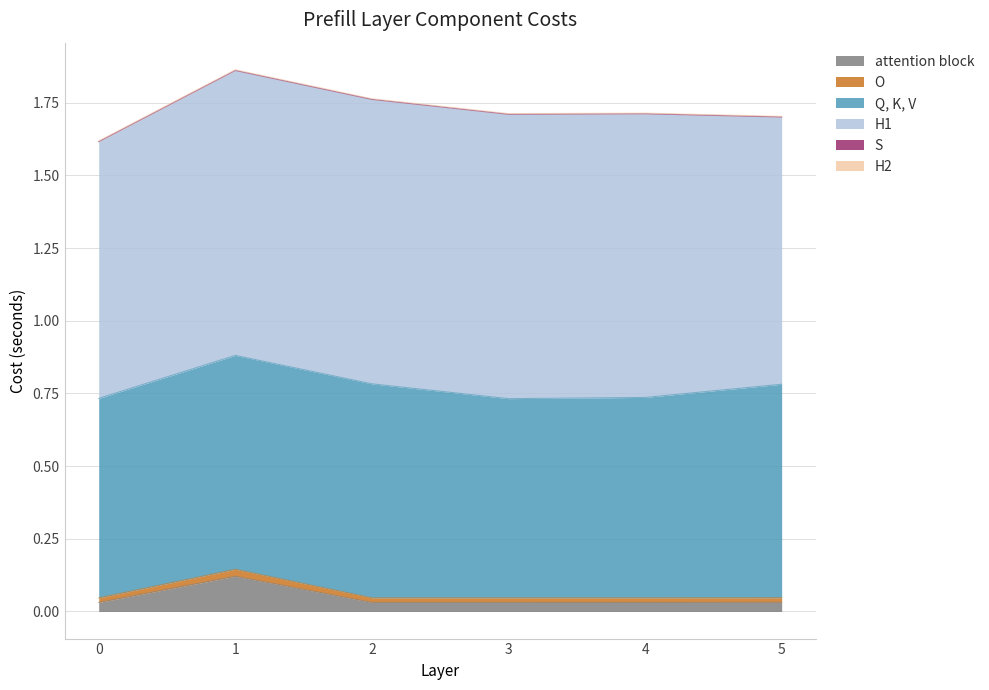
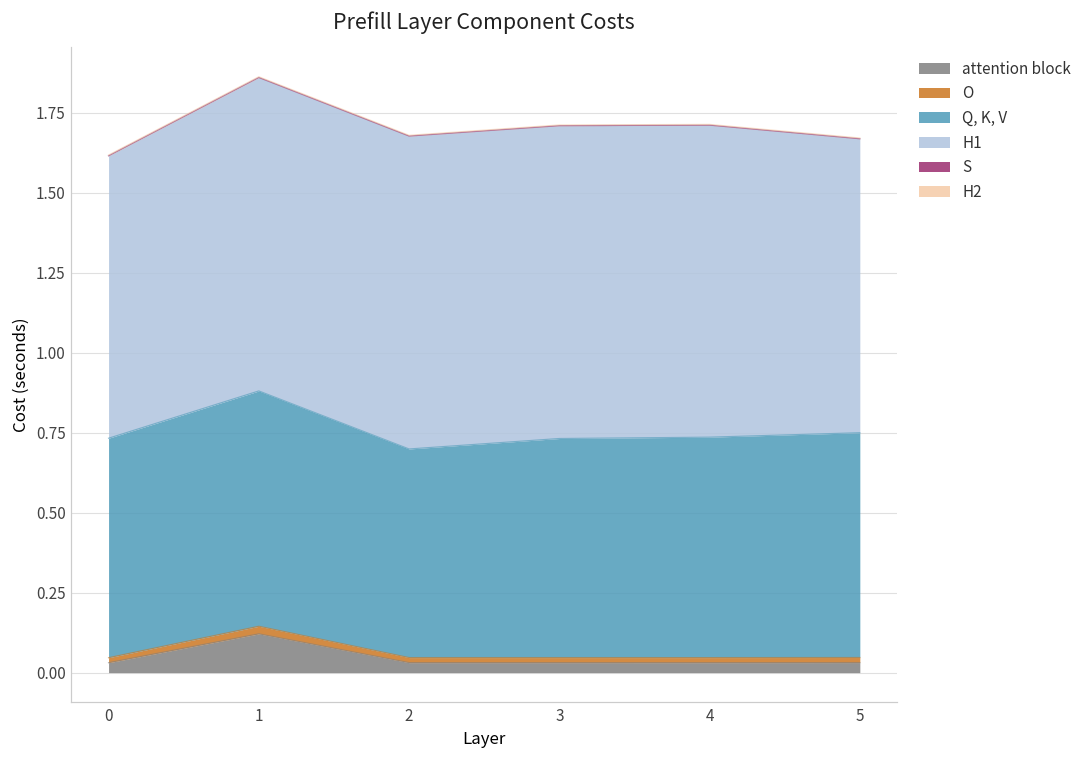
  {
    "attention block": {
      "0": 0.03,
      "1": 0.12,
      "2": 0.03,
      "3": 0.03,
      "4": 0.03,
      "5": 0.03
    },
    "O": {
      "0": 0.02,
      "1": 0.02,
      "2": 0.02,
      "3": 0.02,
      "4": 0.02,
      "5": 0.02
    },
    "Q, K, V": {
      "0": 0.69,
      "1": 0.74,
-     "2": 0.74,
+     "2": 0.65,
      "3": 0.68,
      "4": 0.69,
-     "5": 0.73
+     "5": 0.70
    }
  }
